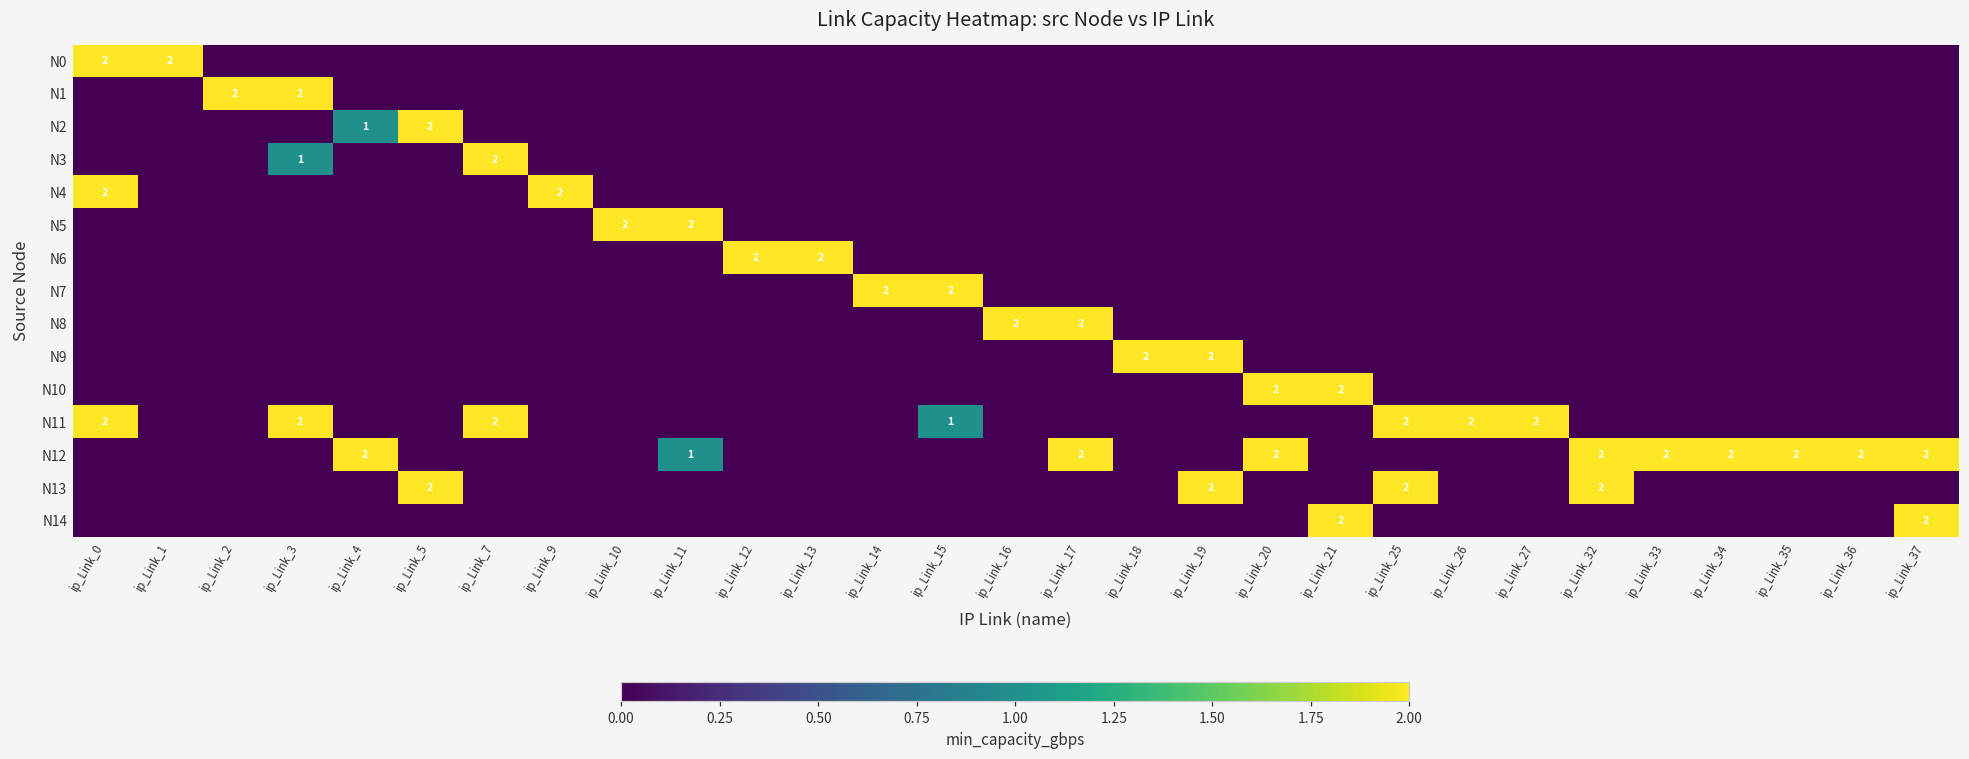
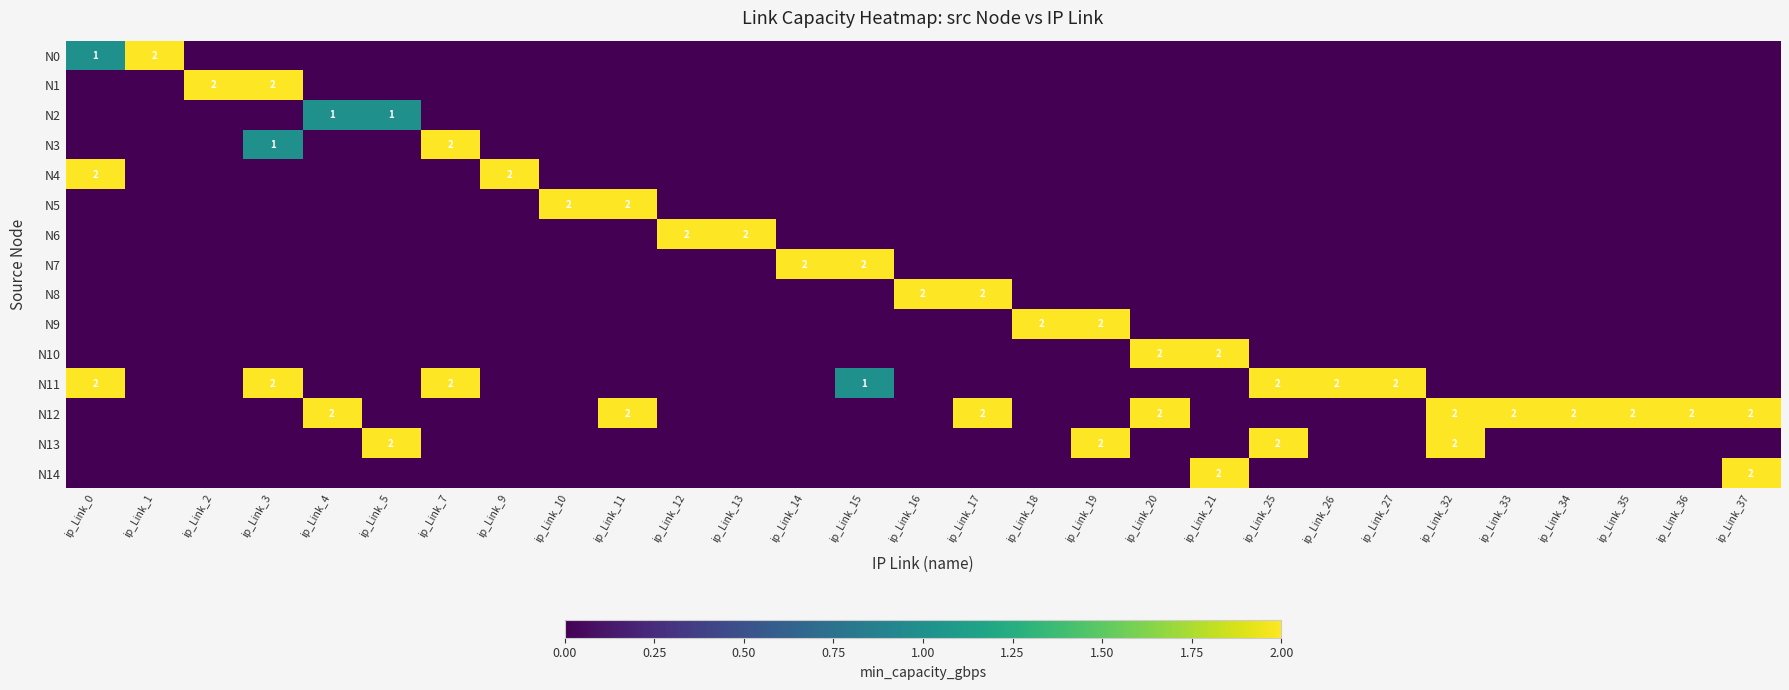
  {
    "N0": {
-     "ip_Link_0": 2,
+     "ip_Link_0": 1,
      "ip_Link_1": 2
    },
    "N1": {
      "ip_Link_2": 2,
      "ip_Link_3": 2
    },
    "N2": {
      "ip_Link_4": 1,
-     "ip_Link_5": 2
+     "ip_Link_5": 1
    },
    "N3": {
      "ip_Link_3": 1,
      "ip_Link_7": 2
    },
    "N4": {
      "ip_Link_0": 2,
      "ip_Link_9": 2
    },
    "N5": {
      "ip_Link_10": 2,
      "ip_Link_11": 2
    },
    "N6": {
      "ip_Link_12": 2,
      "ip_Link_13": 2
    },
    "N7": {
      "ip_Link_14": 2,
      "ip_Link_15": 2
    },
    "N8": {
      "ip_Link_16": 2,
      "ip_Link_17": 2
    },
    "N9": {
      "ip_Link_18": 2,
      "ip_Link_19": 2
    },
    "N10": {
      "ip_Link_20": 2,
      "ip_Link_21": 2
    },
    "N11": {
      "ip_Link_0": 2,
      "ip_Link_3": 2,
      "ip_Link_7": 2,
      "ip_Link_15": 1,
      "ip_Link_25": 2,
      "ip_Link_26": 2,
      "ip_Link_27": 2
    },
    "N12": {
      "ip_Link_4": 2,
-     "ip_Link_11": 1,
+     "ip_Link_11": 2,
      "ip_Link_17": 2,
      "ip_Link_20": 2,
      "ip_Link_32": 2,
      "ip_Link_33": 2,
      "ip_Link_34": 2,
      "ip_Link_35": 2,
      "ip_Link_36": 2,
      "ip_Link_37": 2
    },
    "N13": {
      "ip_Link_5": 2,
      "ip_Link_19": 2,
      "ip_Link_25": 2,
      "ip_Link_32": 2
    },
    "N14": {
      "ip_Link_21": 2,
      "ip_Link_37": 2
    }
  }
